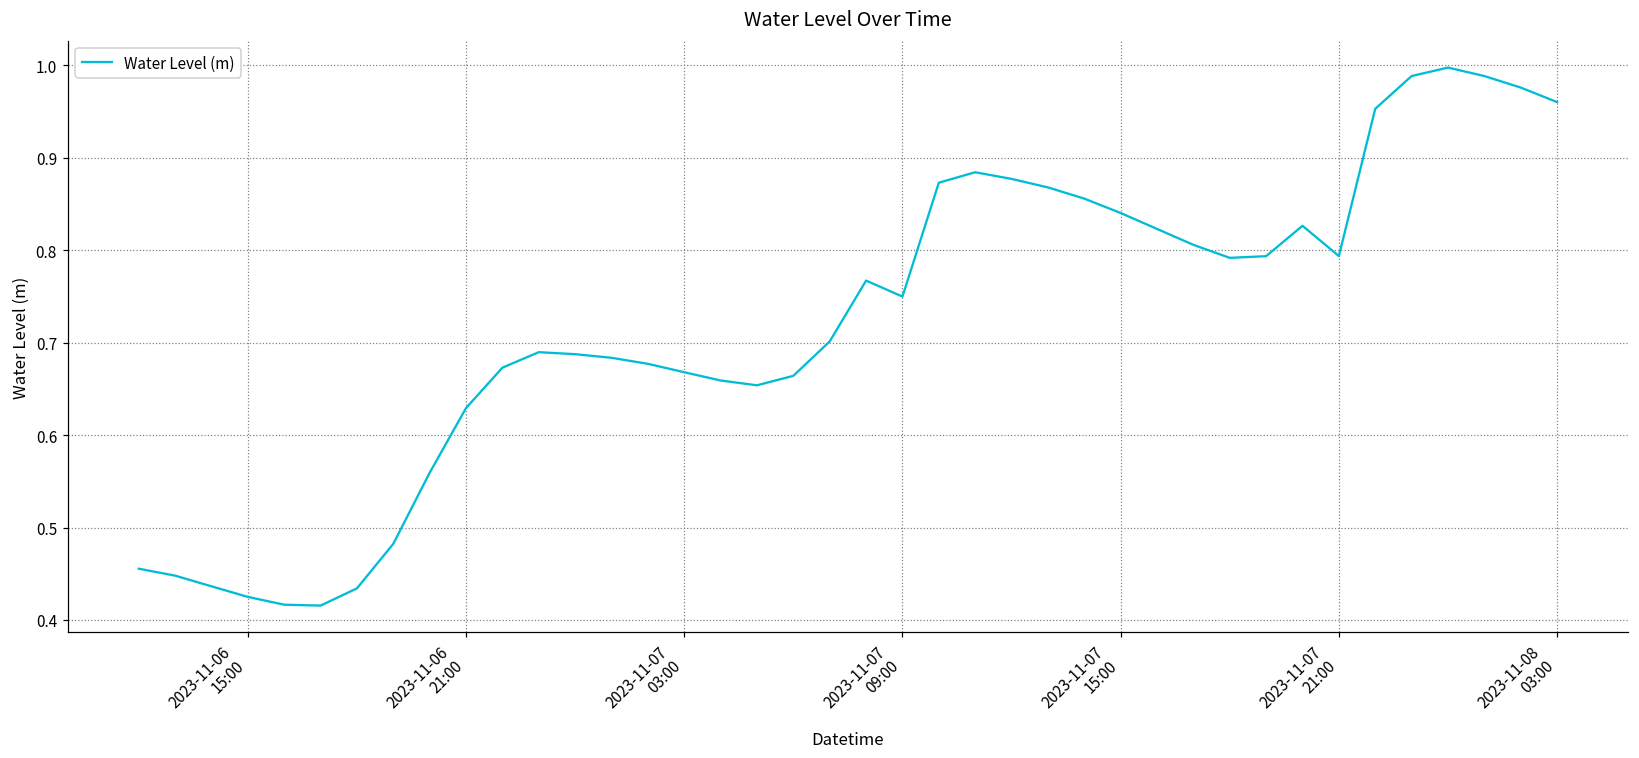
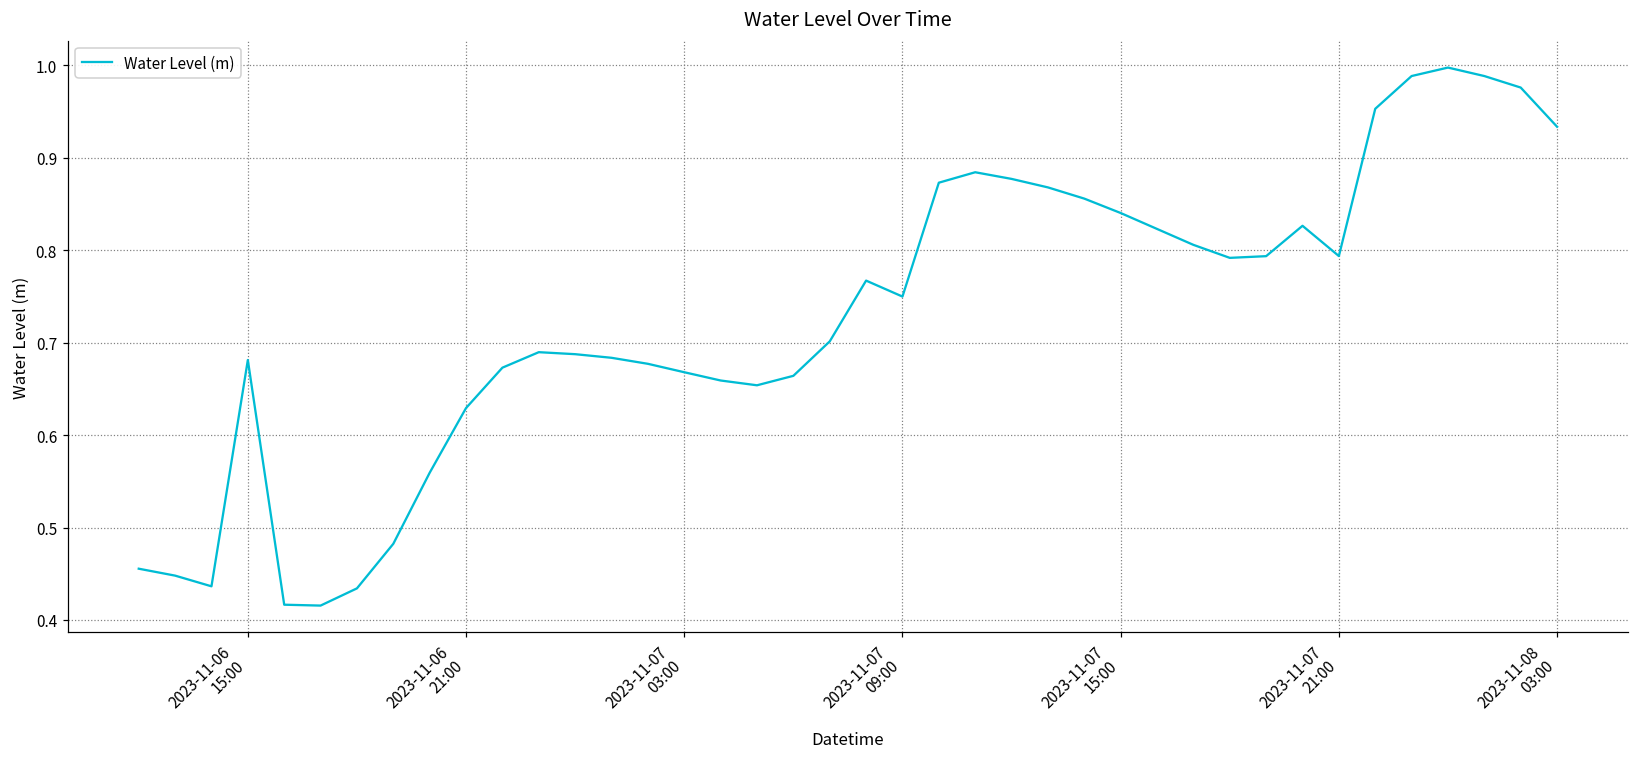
  {
-   "2023-11-06 15:00": 0.42,
+   "2023-11-06 15:00": 0.68,
    "2023-11-06 21:00": 0.63,
    "2023-11-07 03:00": 0.67,
    "2023-11-07 09:00": 0.75,
    "2023-11-07 15:00": 0.84,
    "2023-11-07 21:00": 0.79,
-   "2023-11-08 03:00": 0.96
+   "2023-11-08 03:00": 0.93
  }
